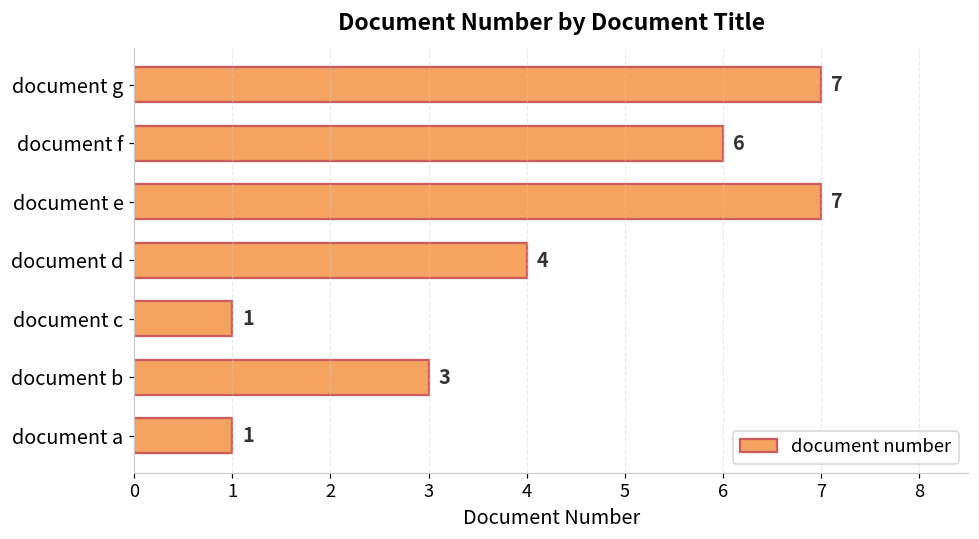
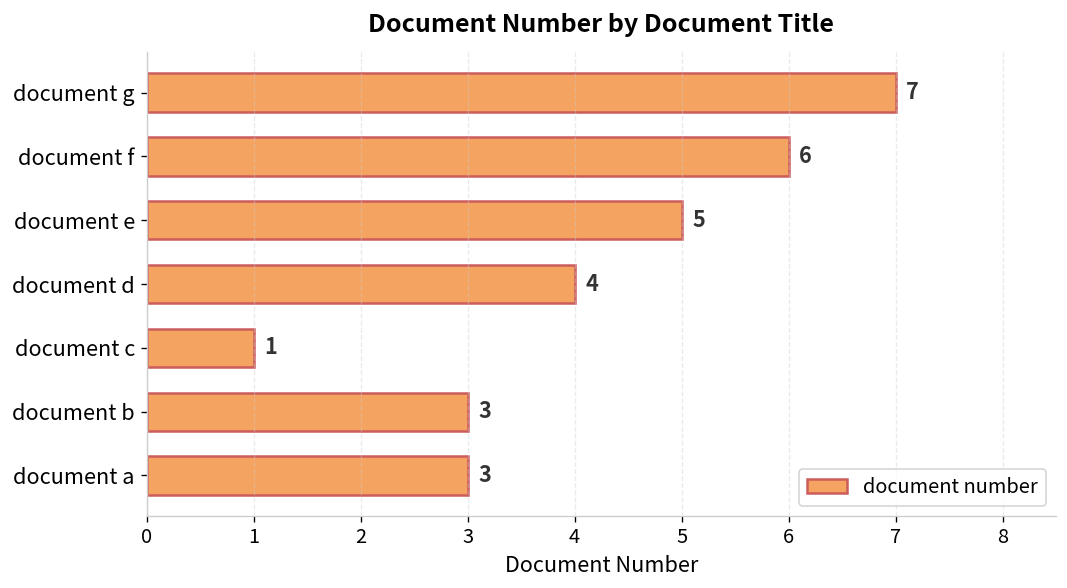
  {
    "document g": 7,
    "document f": 6,
-   "document e": 7,
+   "document e": 5,
    "document d": 4,
    "document c": 1,
    "document b": 3,
-   "document a": 1
+   "document a": 3
  }
